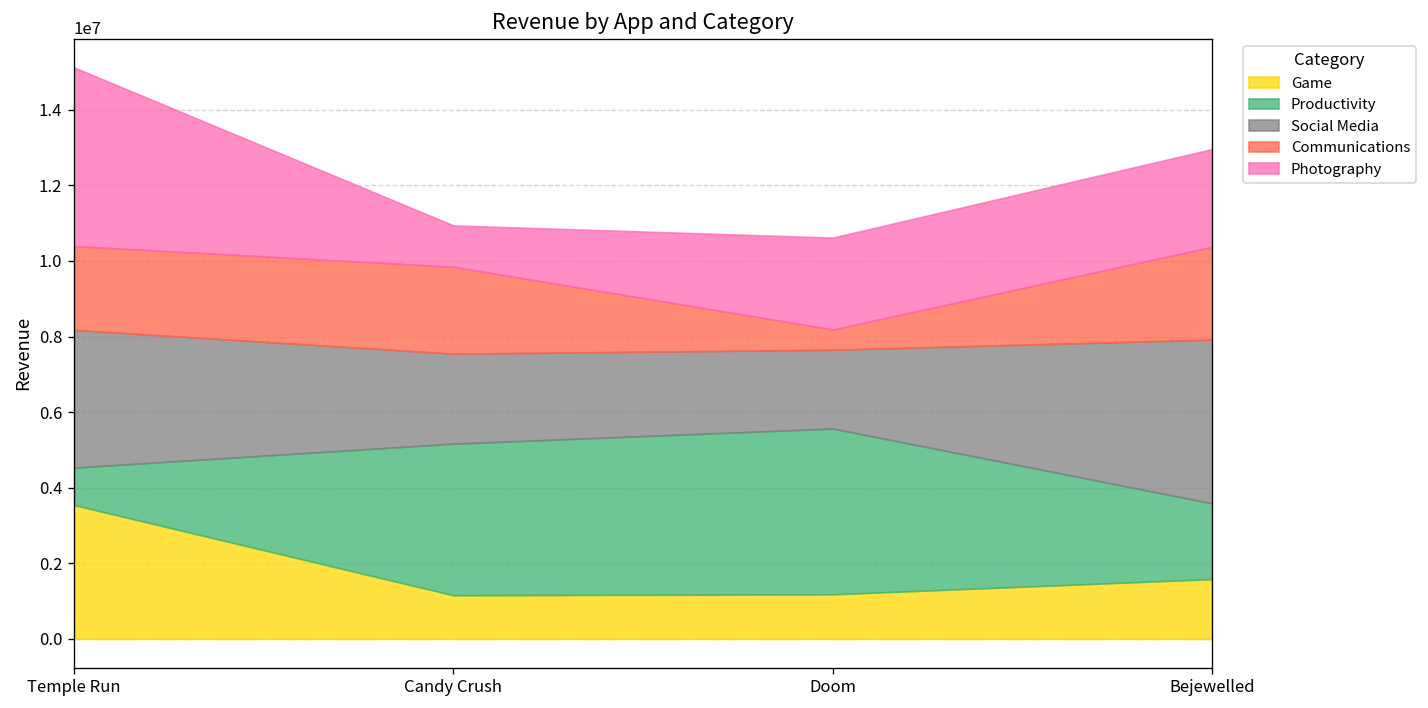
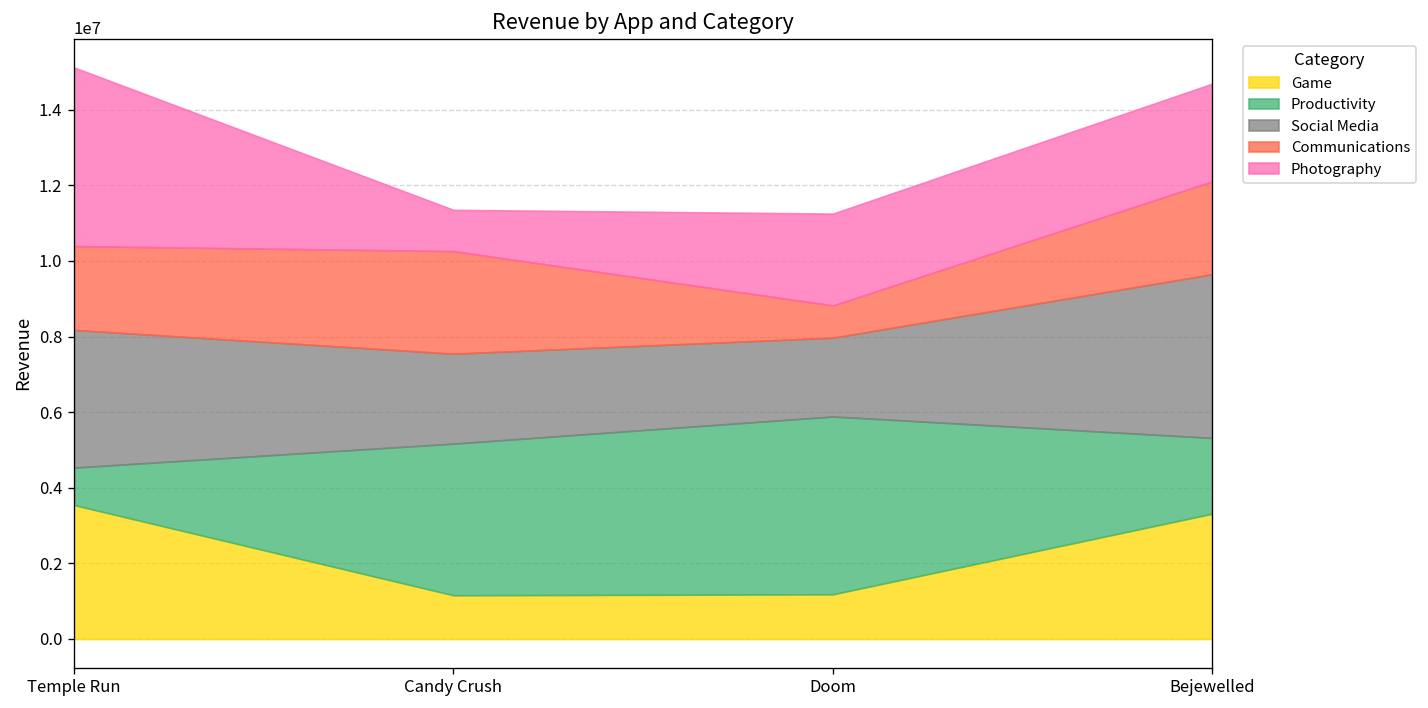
  {
    "Game": {
      "Temple Run": 3500000,
      "Candy Crush": 1200000,
      "Doom": 1200000,
-     "Bejewelled": 1600000
+     "Bejewelled": 3300000
    },
    "Productivity": {
      "Temple Run": 1000000,
      "Candy Crush": 4000000,
-     "Doom": 4400000,
+     "Doom": 4700000,
      "Bejewelled": 2000000
    },
    "Social Media": {
      "Temple Run": 3600000,
      "Candy Crush": 2400000,
      "Doom": 2100000,
      "Bejewelled": 4300000
    },
    "Communications": {
      "Temple Run": 2200000,
-     "Candy Crush": 2300000,
-     "Doom": 500000,
+     "Candy Crush": 2700000,
+     "Doom": 900000,
      "Bejewelled": 2500000
    },
    "Photography": {
      "Temple Run": 4700000,
      "Candy Crush": 1100000,
      "Doom": 2400000,
      "Bejewelled": 2600000
    }
  }
